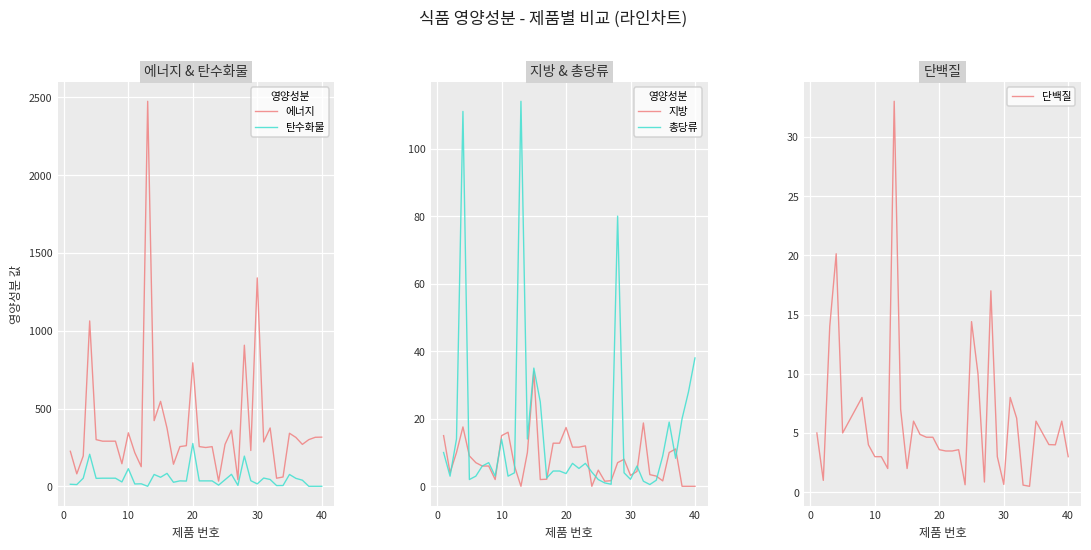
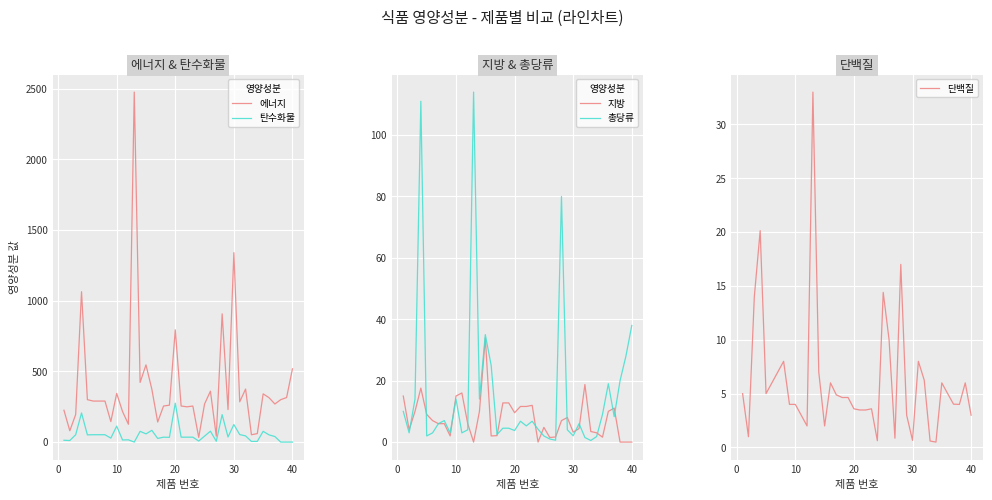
  {
    "에너지 & 탄수화물": {
      "에너지": {
        "10": 340,
        "20": 790,
        "30": 1340,
-       "40": 320
+       "40": 520
      },
      "탄수화물": {
        "10": 110,
        "20": 280,
-       "30": 20,
+       "30": 120,
        "40": 0
      }
    },
    "지방 & 총당류": {
      "지방": {
        "10": 15,
-       "20": 17,
+       "20": 10,
        "30": 3,
        "40": 0
      },
      "총당류": {
        "10": 14,
        "20": 4,
        "30": 2,
        "40": 38
      }
    },
    "단백질": {
-     "10": 3,
+     "10": 4,
      "20": 3.6,
      "30": 0.7,
      "40": 3
    }
  }
